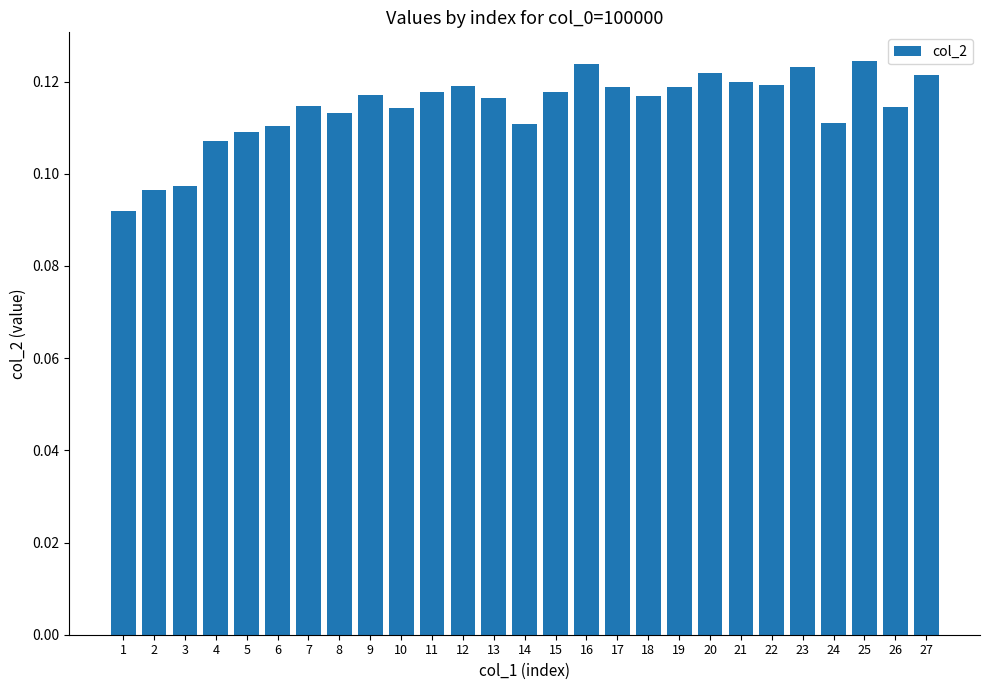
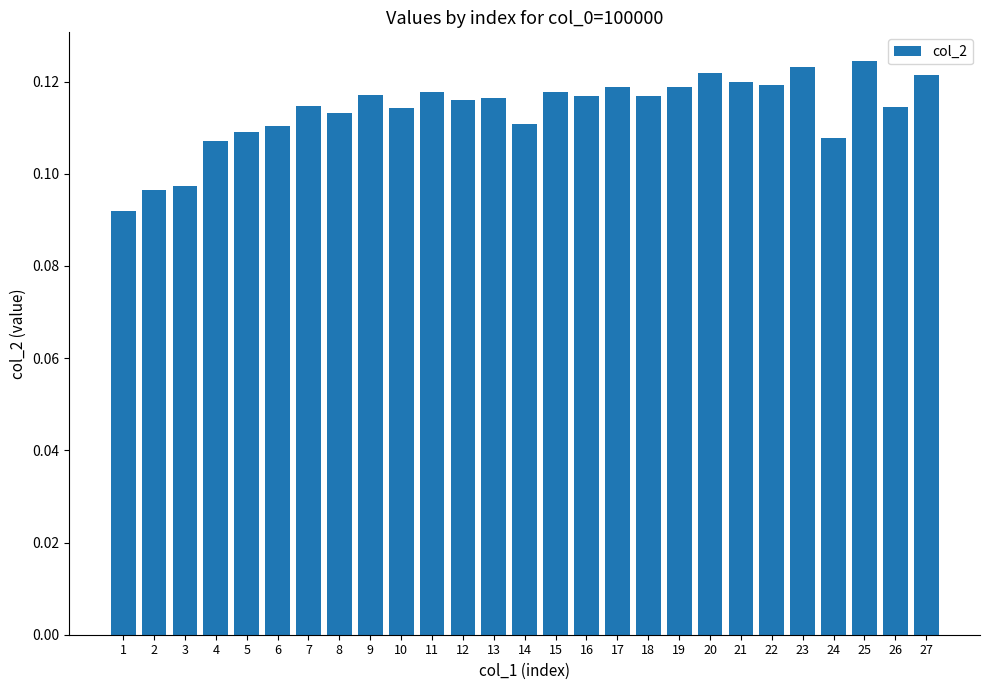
  {
    "1": 0.092,
    "2": 0.097,
    "3": 0.097,
    "4": 0.107,
    "5": 0.109,
    "6": 0.110,
    "7": 0.115,
    "8": 0.113,
    "9": 0.117,
    "10": 0.114,
    "11": 0.118,
-   "12": 0.119,
+   "12": 0.116,
    "13": 0.116,
    "14": 0.111,
    "15": 0.118,
-   "16": 0.124,
+   "16": 0.117,
    "17": 0.119,
    "18": 0.117,
    "19": 0.119,
    "20": 0.122,
    "21": 0.120,
    "22": 0.119,
    "23": 0.123,
-   "24": 0.111,
+   "24": 0.108,
    "25": 0.124,
    "26": 0.115,
    "27": 0.121
  }
